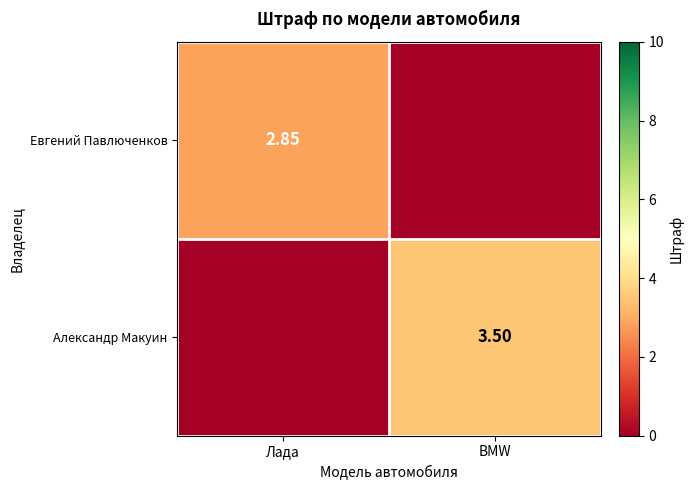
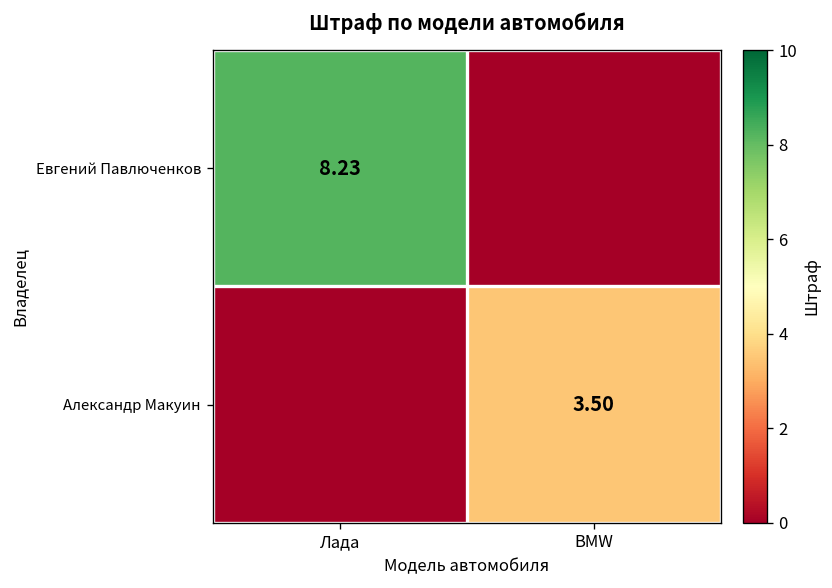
  {
    "Евгений Павлюченков": {
-     "Лада": 2.85
+     "Лада": 8.23
    },
    "Александр Макуин": {
      "BMW": 3.50
    }
  }
